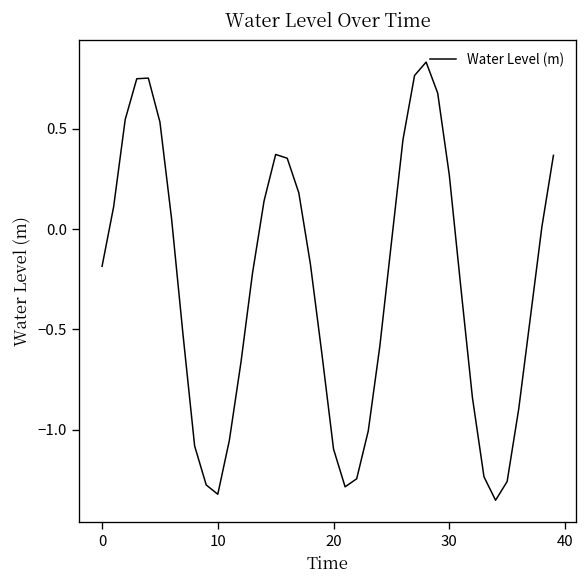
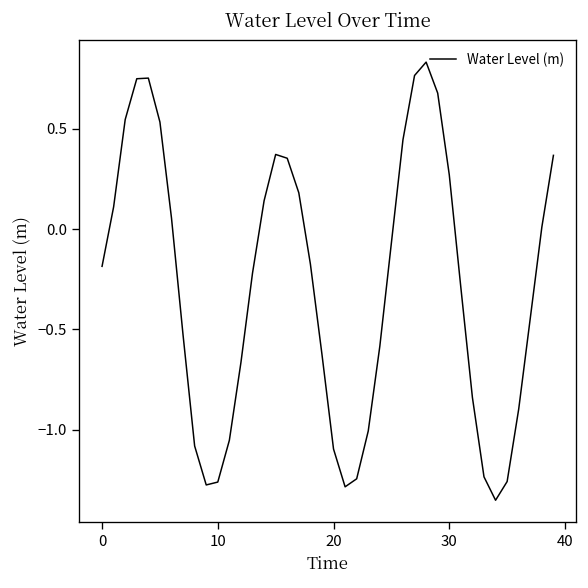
  {
    "0": -0.19,
-   "10": -1.32,
+   "10": -1.26,
    "20": -1.10,
    "30": 0.27
  }
